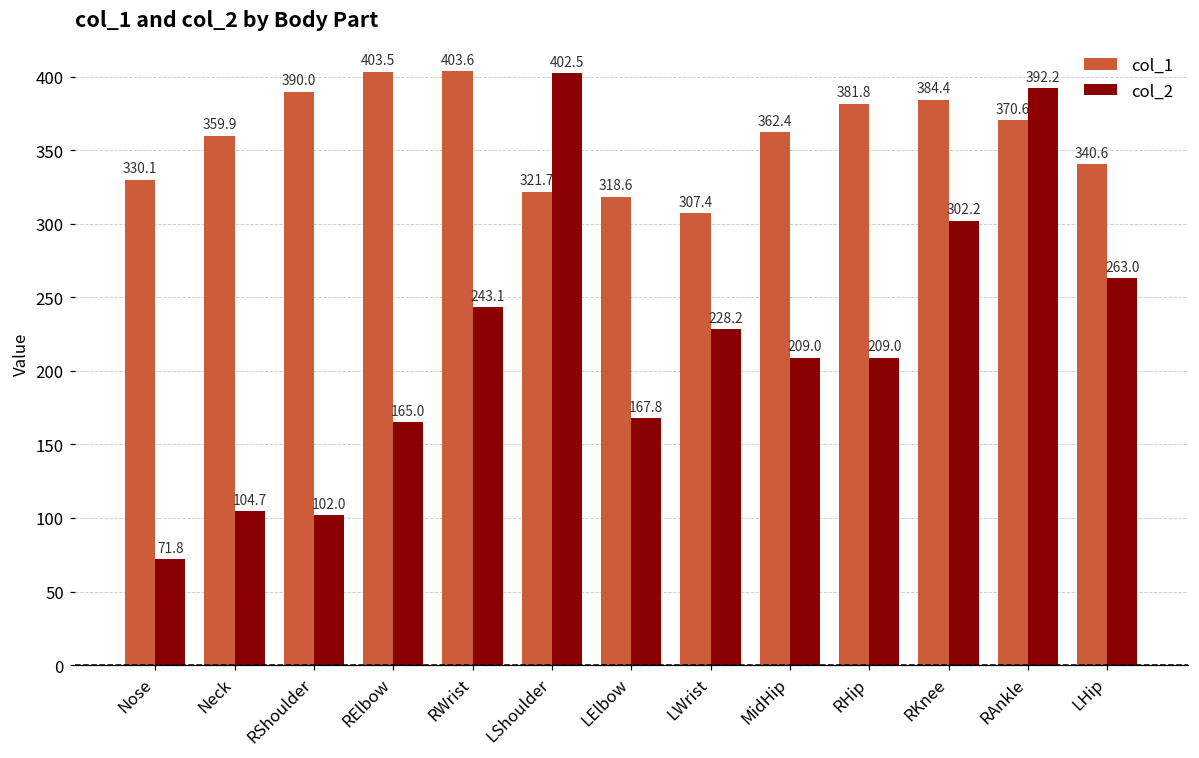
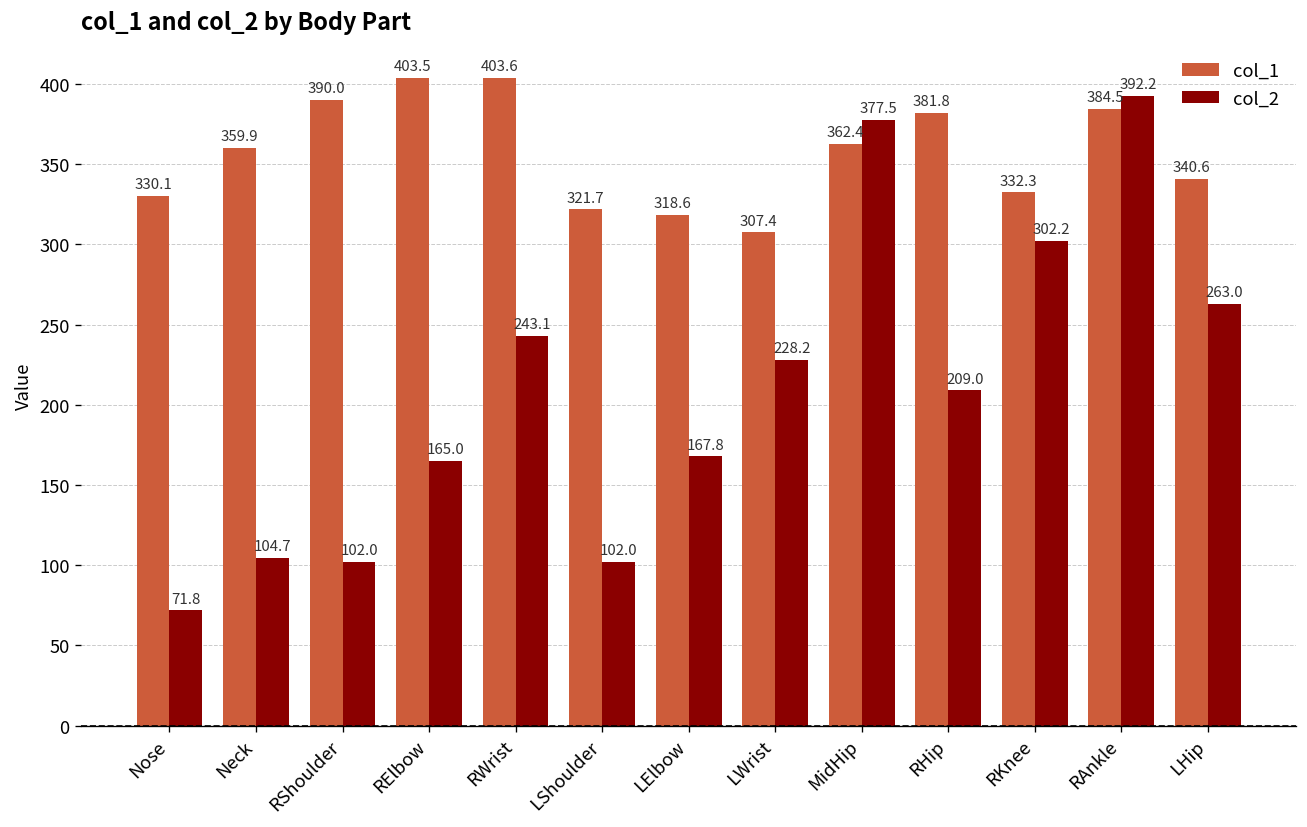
  {
    "col_1": {
      "Nose": 330.1,
      "Neck": 359.9,
      "RShoulder": 390.0,
      "RElbow": 403.5,
      "RWrist": 403.6,
      "LShoulder": 321.7,
      "LElbow": 318.6,
      "LWrist": 307.4,
      "MidHip": 362.4,
      "RHip": 381.8,
-     "RKnee": 384.4,
-     "RAnkle": 370.6,
+     "RKnee": 332.3,
+     "RAnkle": 384.5,
      "LHip": 340.6
    },
    "col_2": {
      "Nose": 71.8,
      "Neck": 104.7,
      "RShoulder": 102.0,
      "RElbow": 165.0,
      "RWrist": 243.1,
-     "LShoulder": 402.5,
+     "LShoulder": 102.0,
      "LElbow": 167.8,
      "LWrist": 228.2,
-     "MidHip": 209.0,
+     "MidHip": 377.5,
      "RHip": 209.0,
      "RKnee": 302.2,
      "RAnkle": 392.2,
      "LHip": 263.0
    }
  }
